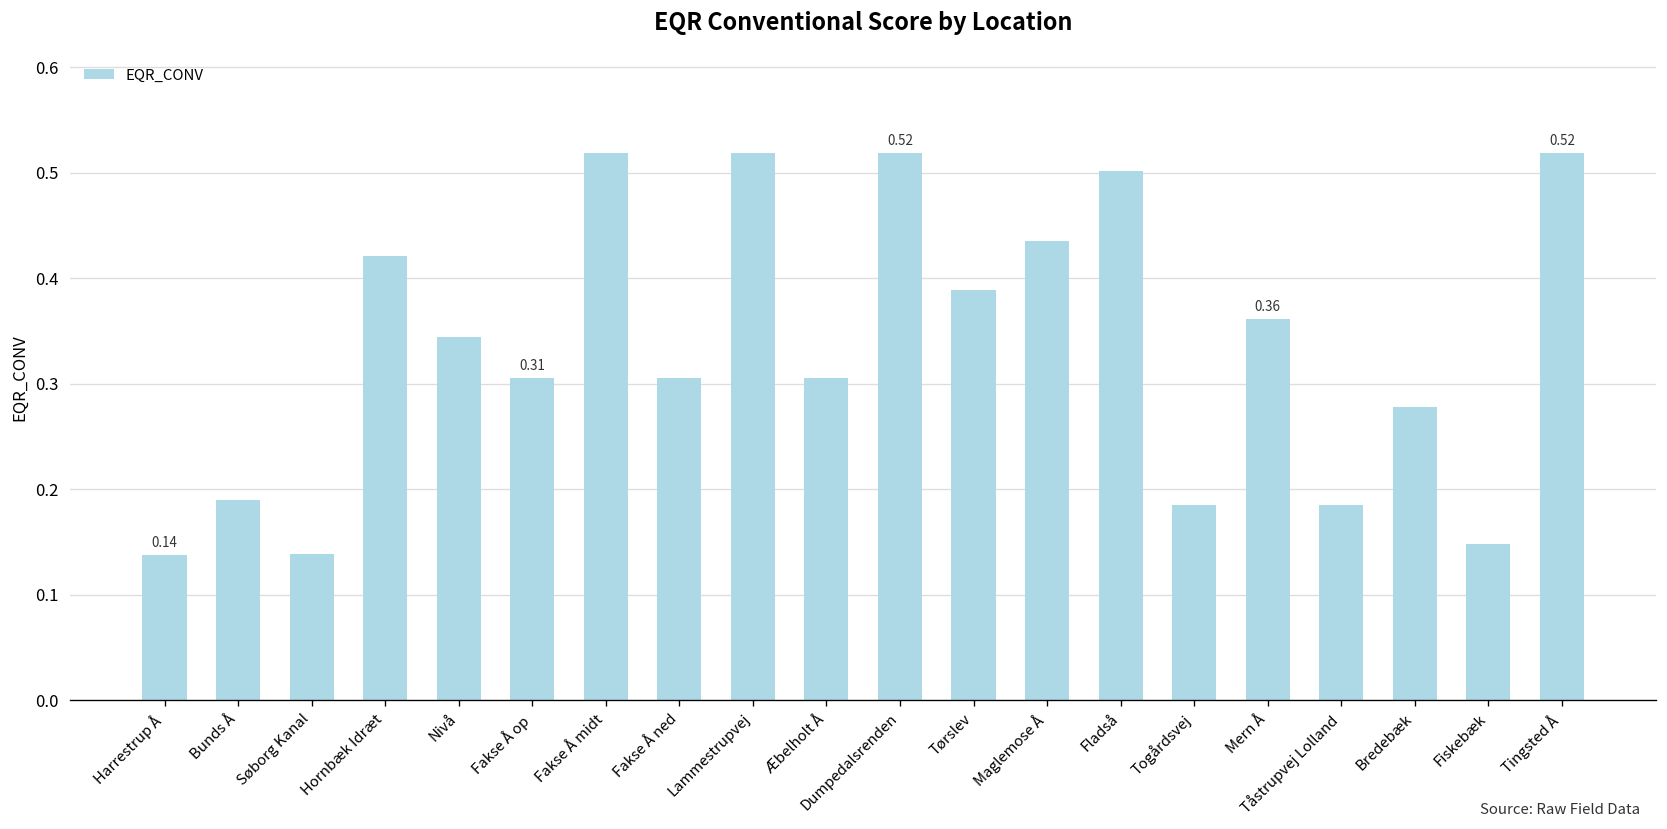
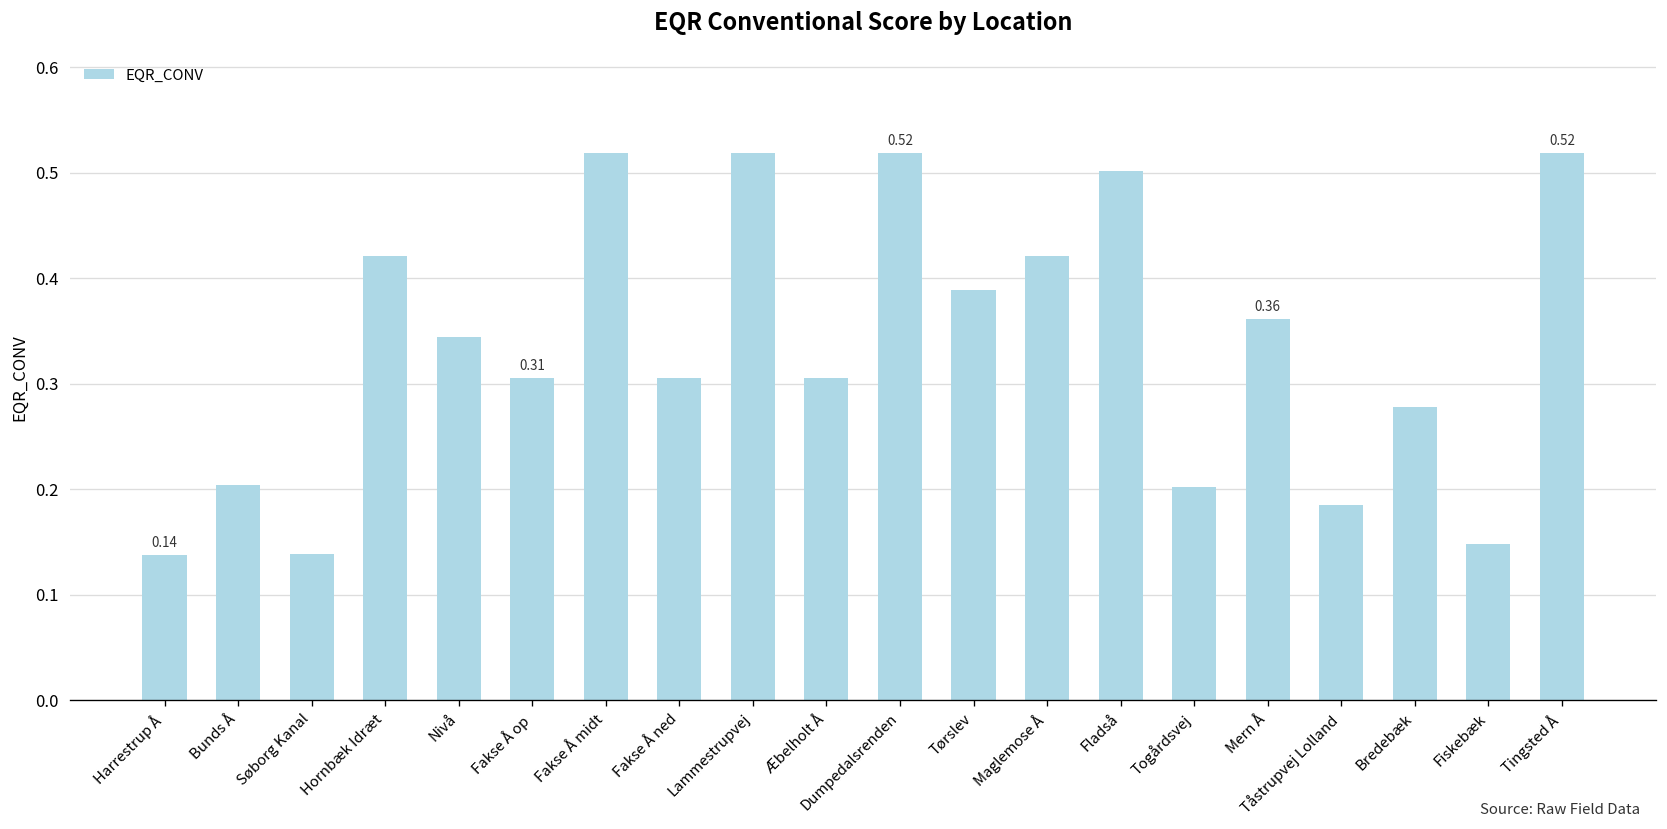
  {
-   "Bunds Å": 0.19,
+   "Bunds Å": 0.20,
    "Søborg Kanal": 0.14,
    "Hornbæk Idræt": 0.42,
    "Nivå": 0.34,
    "Fakse Å midt": 0.52,
    "Fakse Å ned": 0.31,
    "Lammestrupvej": 0.52,
    "Æbelholt Å": 0.31,
    "Tørslev": 0.39,
-   "Maglemose Å": 0.44,
+   "Maglemose Å": 0.42,
    "Fladså": 0.50,
-   "Togårdsvej": 0.19,
+   "Togårdsvej": 0.20,
    "Tåstrupvej Lolland": 0.19,
    "Bredebæk": 0.28,
    "Fiskebæk": 0.15
  }
